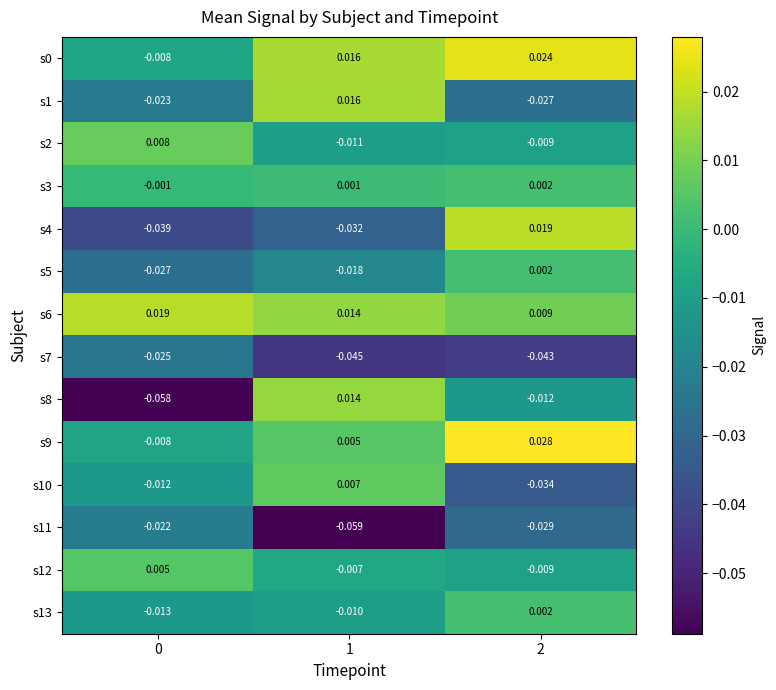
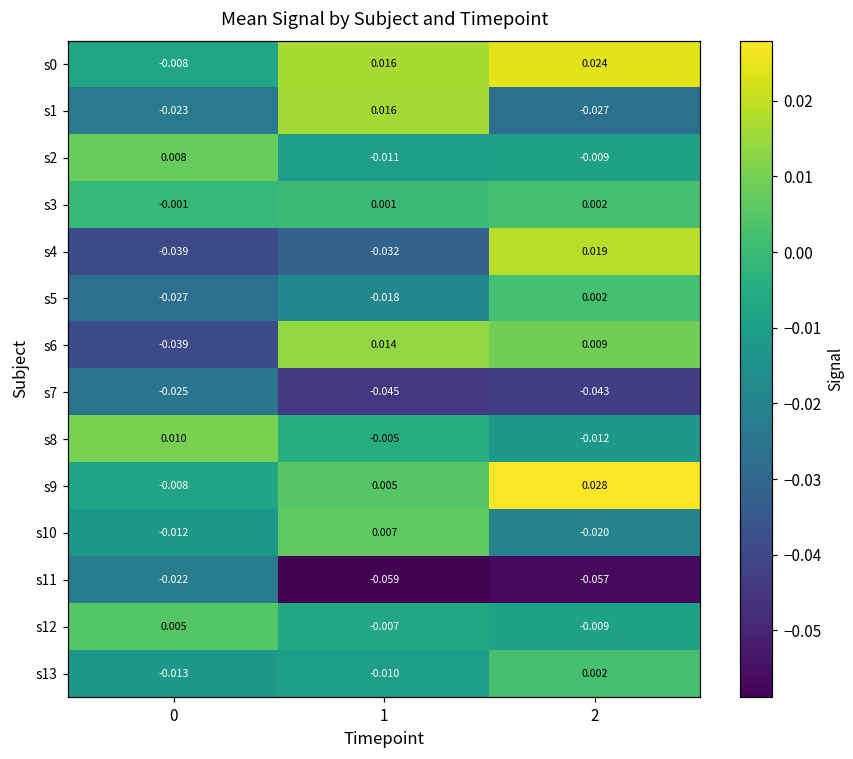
  {
    "s0": {
      "0": -0.008,
      "1": 0.016,
      "2": 0.024
    },
    "s1": {
      "0": -0.023,
      "1": 0.016,
      "2": -0.027
    },
    "s2": {
      "0": 0.008,
      "1": -0.011,
      "2": -0.009
    },
    "s3": {
      "0": -0.001,
      "1": 0.001,
      "2": 0.002
    },
    "s4": {
      "0": -0.039,
      "1": -0.032,
      "2": 0.019
    },
    "s5": {
      "0": -0.027,
      "1": -0.018,
      "2": 0.002
    },
    "s6": {
-     "0": 0.019,
+     "0": -0.039,
      "1": 0.014,
      "2": 0.009
    },
    "s7": {
      "0": -0.025,
      "1": -0.045,
      "2": -0.043
    },
    "s8": {
-     "0": -0.058,
-     "1": 0.014,
+     "0": 0.010,
+     "1": -0.005,
      "2": -0.012
    },
    "s9": {
      "0": -0.008,
      "1": 0.005,
      "2": 0.028
    },
    "s10": {
      "0": -0.012,
      "1": 0.007,
-     "2": -0.034
+     "2": -0.020
    },
    "s11": {
      "0": -0.022,
      "1": -0.059,
-     "2": -0.029
+     "2": -0.057
    },
    "s12": {
      "0": 0.005,
      "1": -0.007,
      "2": -0.009
    },
    "s13": {
      "0": -0.013,
      "1": -0.010,
      "2": 0.002
    }
  }
